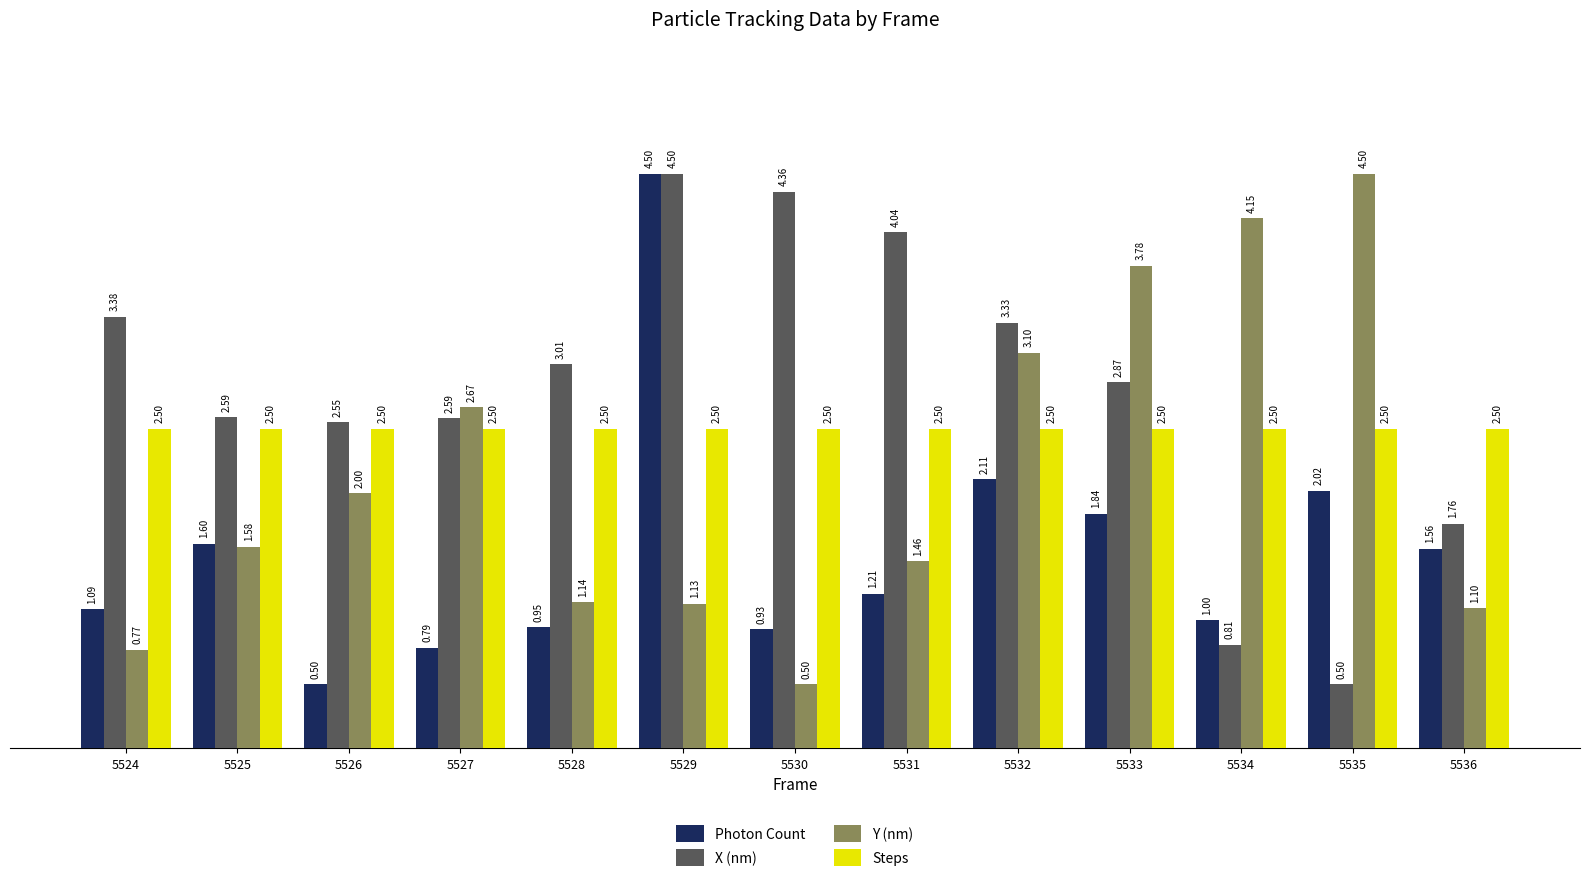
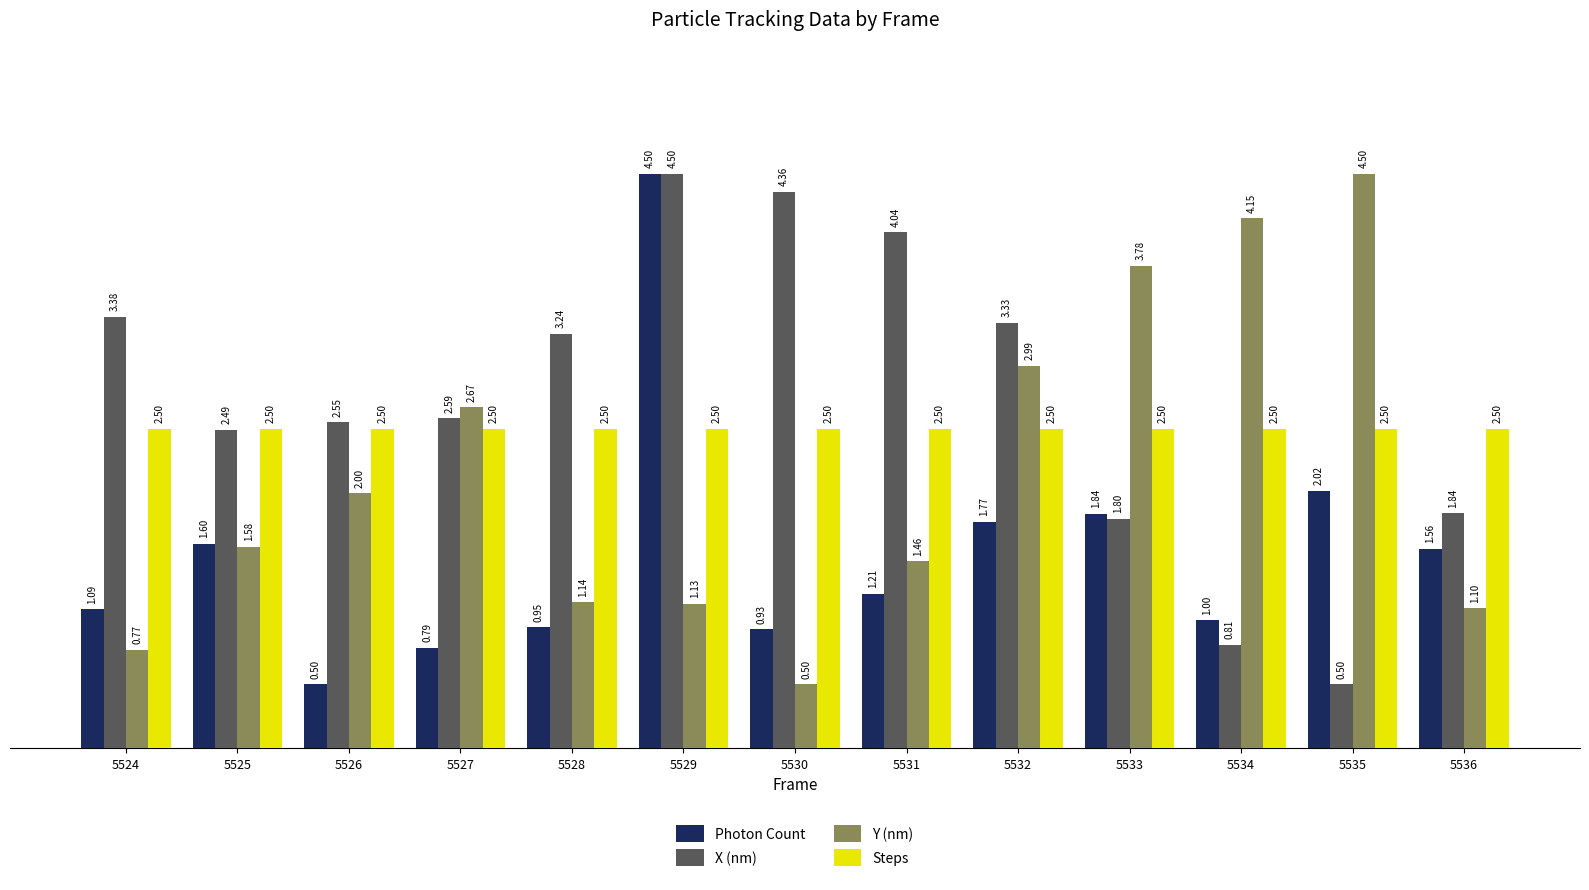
  {
    "Photon Count": {
      "5524": 1.09,
      "5525": 1.60,
      "5526": 0.50,
      "5527": 0.79,
      "5528": 0.95,
      "5529": 4.50,
      "5530": 0.93,
      "5531": 1.21,
-     "5532": 2.11,
+     "5532": 1.77,
      "5533": 1.84,
      "5534": 1.00,
      "5535": 2.02,
      "5536": 1.56
    },
    "X (nm)": {
      "5524": 3.38,
-     "5525": 2.59,
+     "5525": 2.49,
      "5526": 2.55,
      "5527": 2.59,
-     "5528": 3.01,
+     "5528": 3.24,
      "5529": 4.50,
      "5530": 4.36,
      "5531": 4.04,
      "5532": 3.33,
-     "5533": 2.87,
+     "5533": 1.80,
      "5534": 0.81,
      "5535": 0.50,
-     "5536": 1.76
+     "5536": 1.84
    },
    "Y (nm)": {
      "5524": 0.77,
      "5525": 1.58,
      "5526": 2.00,
      "5527": 2.67,
      "5528": 1.14,
      "5529": 1.13,
      "5530": 0.50,
      "5531": 1.46,
-     "5532": 3.10,
+     "5532": 2.99,
      "5533": 3.78,
      "5534": 4.15,
      "5535": 4.50,
      "5536": 1.10
    },
    "Steps": {
      "5524": 2.50,
      "5525": 2.50,
      "5526": 2.50,
      "5527": 2.50,
      "5528": 2.50,
      "5529": 2.50,
      "5530": 2.50,
      "5531": 2.50,
      "5532": 2.50,
      "5533": 2.50,
      "5534": 2.50,
      "5535": 2.50,
      "5536": 2.50
    }
  }
